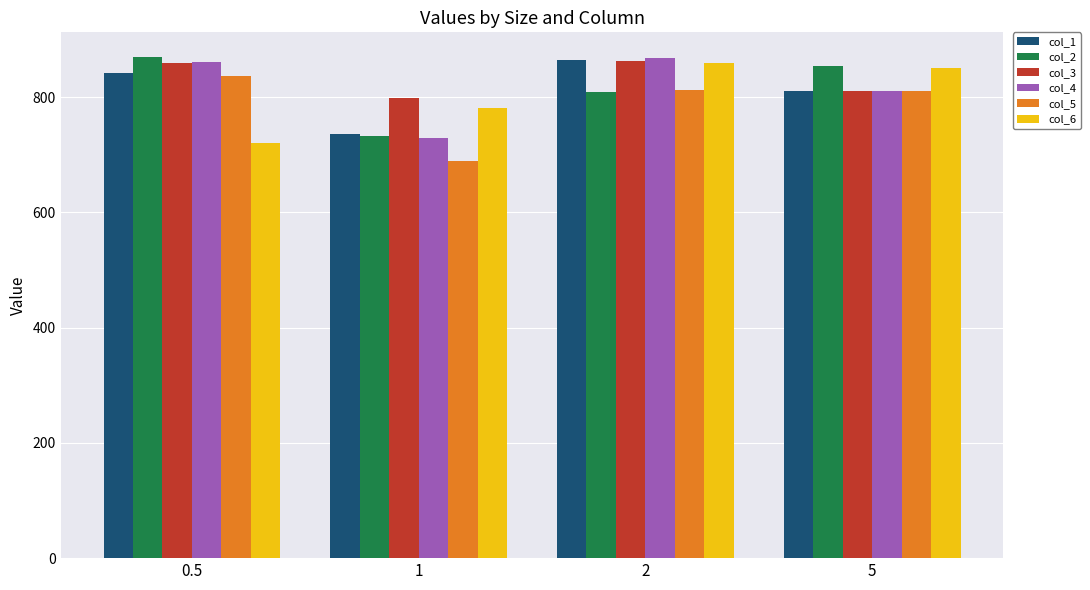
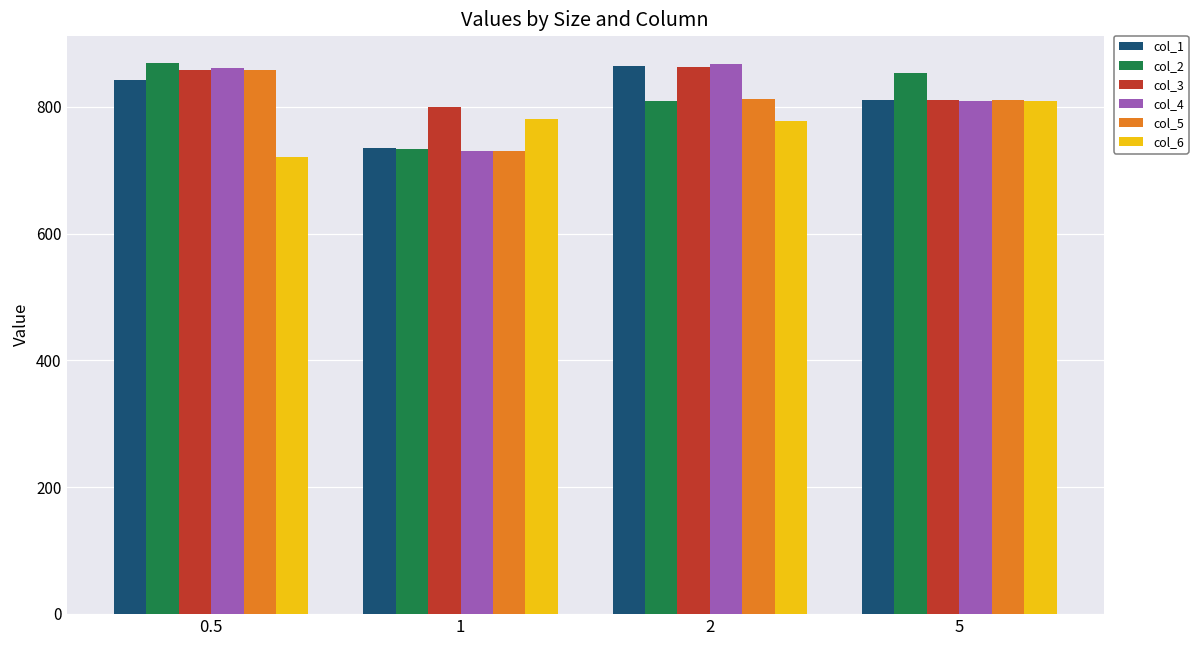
  {
    "col_1": {
      "0.5": 840,
      "1": 730,
      "2": 860,
      "5": 810
    },
    "col_2": {
      "0.5": 870,
      "1": 730,
      "2": 810,
      "5": 850
    },
    "col_3": {
      "0.5": 860,
      "1": 800,
      "2": 860,
      "5": 810
    },
    "col_4": {
      "0.5": 860,
      "1": 730,
      "2": 870,
      "5": 810
    },
    "col_5": {
-     "0.5": 840,
-     "1": 690,
+     "0.5": 860,
+     "1": 730,
      "2": 810,
      "5": 810
    },
    "col_6": {
      "0.5": 720,
      "1": 780,
-     "2": 860,
-     "5": 850
+     "2": 780,
+     "5": 810
    }
  }
